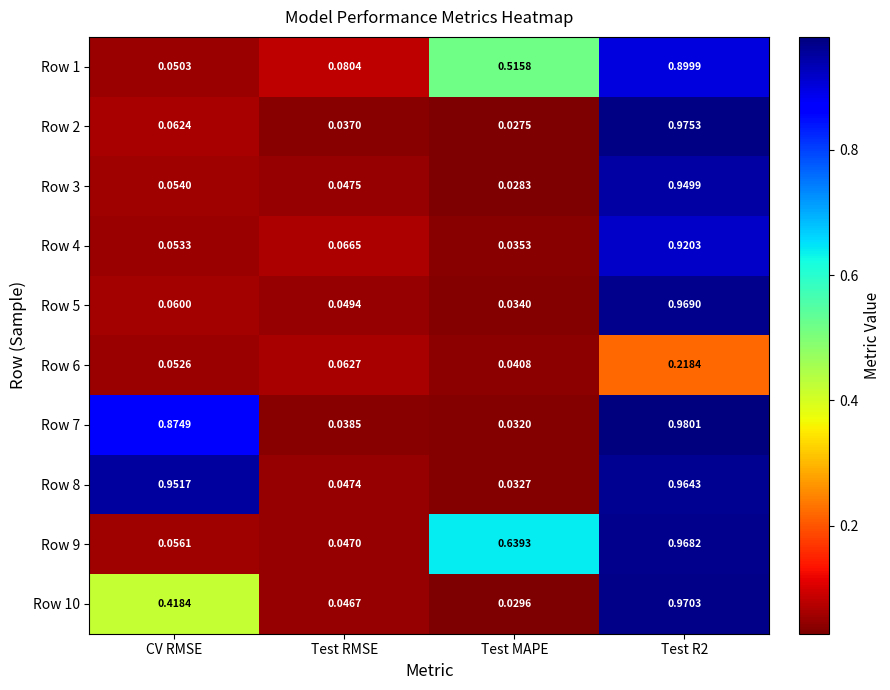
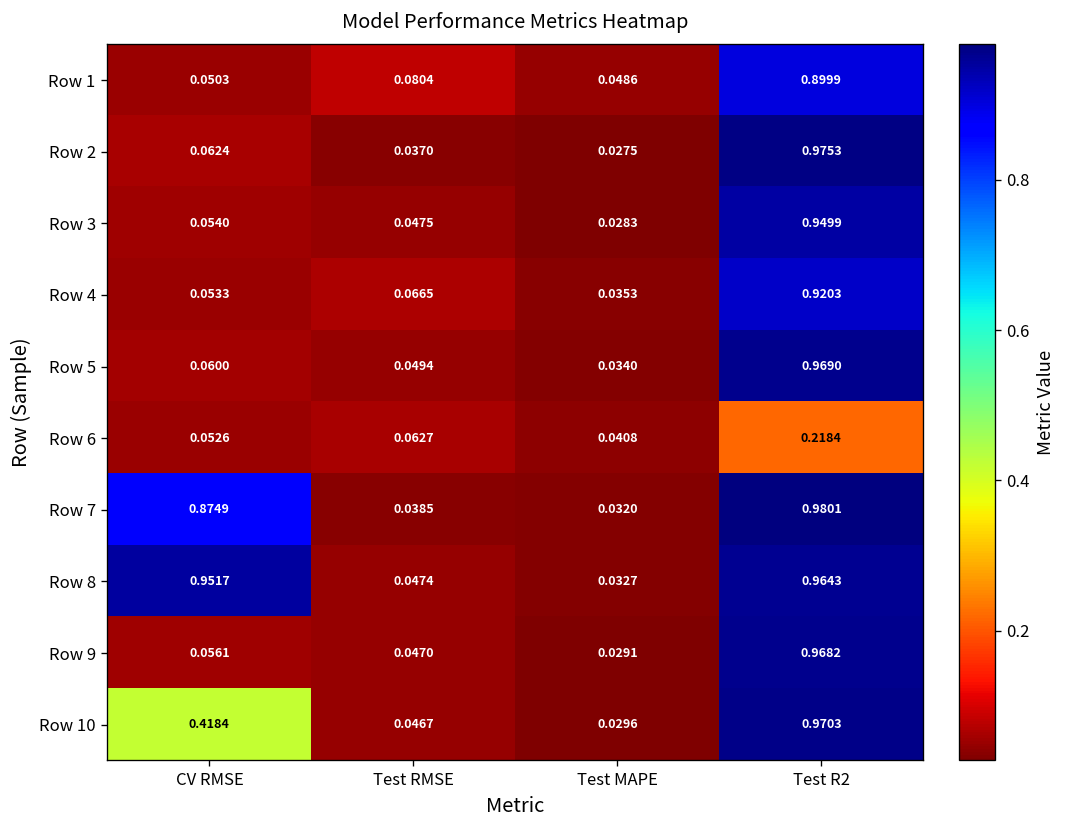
  {
    "Row 1": {
      "CV RMSE": 0.0503,
      "Test RMSE": 0.0804,
-     "Test MAPE": 0.5158,
+     "Test MAPE": 0.0486,
      "Test R2": 0.8999
    },
    "Row 2": {
      "CV RMSE": 0.0624,
      "Test RMSE": 0.0370,
      "Test MAPE": 0.0275,
      "Test R2": 0.9753
    },
    "Row 3": {
      "CV RMSE": 0.0540,
      "Test RMSE": 0.0475,
      "Test MAPE": 0.0283,
      "Test R2": 0.9499
    },
    "Row 4": {
      "CV RMSE": 0.0533,
      "Test RMSE": 0.0665,
      "Test MAPE": 0.0353,
      "Test R2": 0.9203
    },
    "Row 5": {
      "CV RMSE": 0.0600,
      "Test RMSE": 0.0494,
      "Test MAPE": 0.0340,
      "Test R2": 0.9690
    },
    "Row 6": {
      "CV RMSE": 0.0526,
      "Test RMSE": 0.0627,
      "Test MAPE": 0.0408,
      "Test R2": 0.2184
    },
    "Row 7": {
      "CV RMSE": 0.8749,
      "Test RMSE": 0.0385,
      "Test MAPE": 0.0320,
      "Test R2": 0.9801
    },
    "Row 8": {
      "CV RMSE": 0.9517,
      "Test RMSE": 0.0474,
      "Test MAPE": 0.0327,
      "Test R2": 0.9643
    },
    "Row 9": {
      "CV RMSE": 0.0561,
      "Test RMSE": 0.0470,
-     "Test MAPE": 0.6393,
+     "Test MAPE": 0.0291,
      "Test R2": 0.9682
    },
    "Row 10": {
      "CV RMSE": 0.4184,
      "Test RMSE": 0.0467,
      "Test MAPE": 0.0296,
      "Test R2": 0.9703
    }
  }
